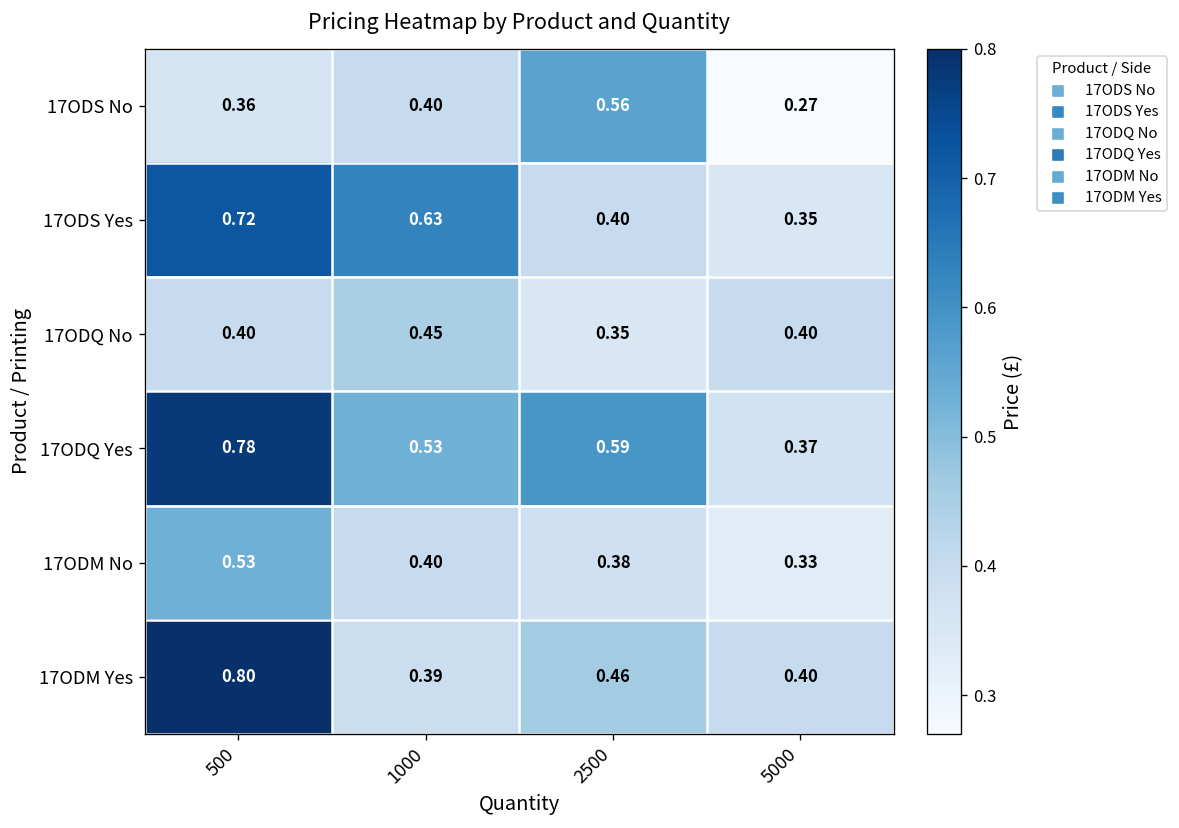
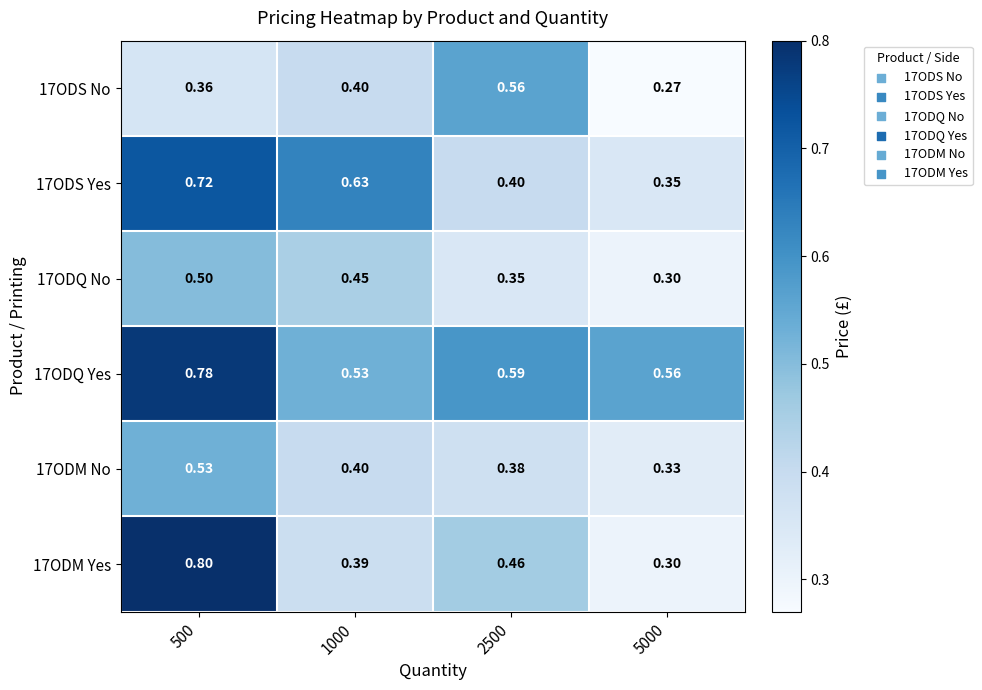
  {
    "17ODS No": {
      "500": 0.36,
      "1000": 0.40,
      "2500": 0.56,
      "5000": 0.27
    },
    "17ODS Yes": {
      "500": 0.72,
      "1000": 0.63,
      "2500": 0.40,
      "5000": 0.35
    },
    "17ODQ No": {
-     "500": 0.40,
+     "500": 0.50,
      "1000": 0.45,
      "2500": 0.35,
-     "5000": 0.40
+     "5000": 0.30
    },
    "17ODQ Yes": {
      "500": 0.78,
      "1000": 0.53,
      "2500": 0.59,
-     "5000": 0.37
+     "5000": 0.56
    },
    "17ODM No": {
      "500": 0.53,
      "1000": 0.40,
      "2500": 0.38,
      "5000": 0.33
    },
    "17ODM Yes": {
      "500": 0.80,
      "1000": 0.39,
      "2500": 0.46,
-     "5000": 0.40
+     "5000": 0.30
    }
  }
